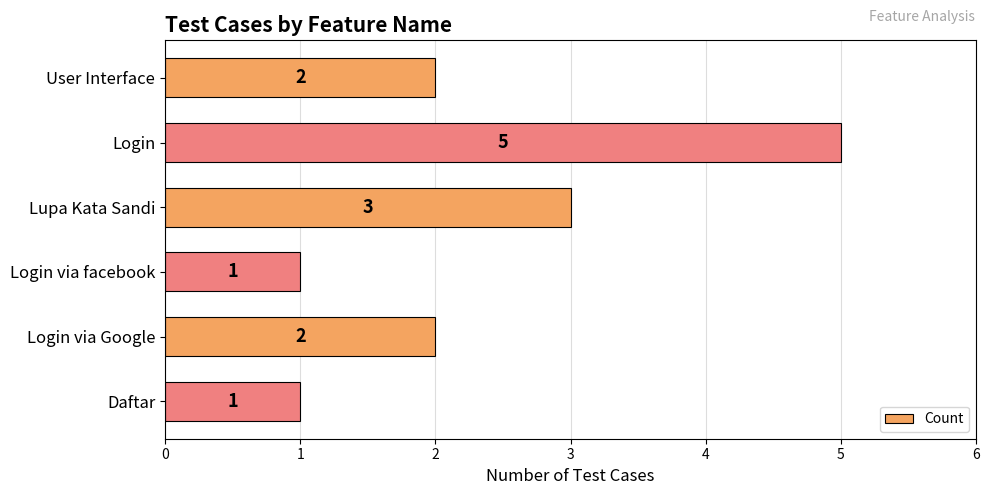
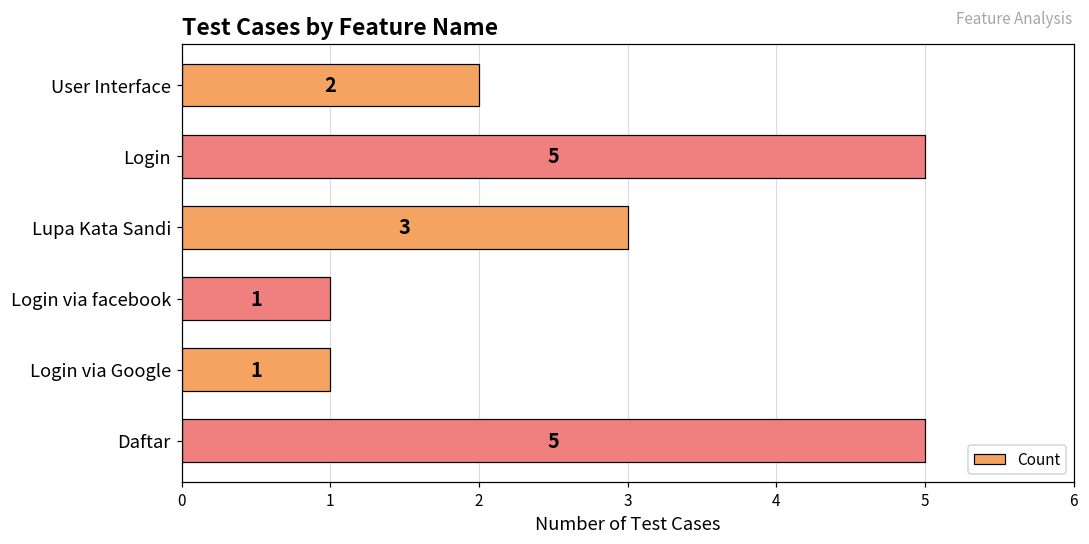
  {
    "User Interface": 2,
    "Login": 5,
    "Lupa Kata Sandi": 3,
    "Login via facebook": 1,
-   "Login via Google": 2,
-   "Daftar": 1
+   "Login via Google": 1,
+   "Daftar": 5
  }
